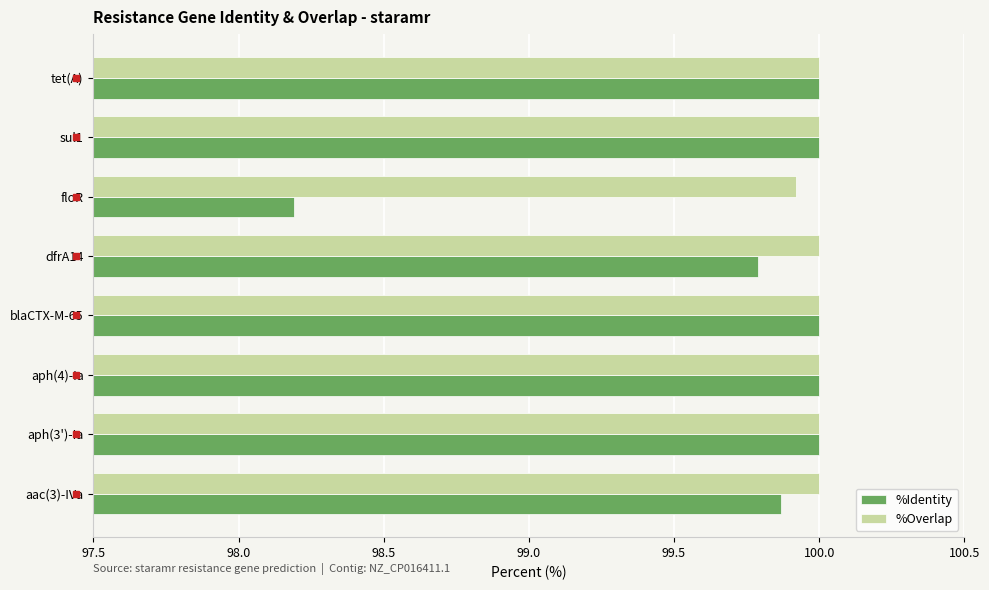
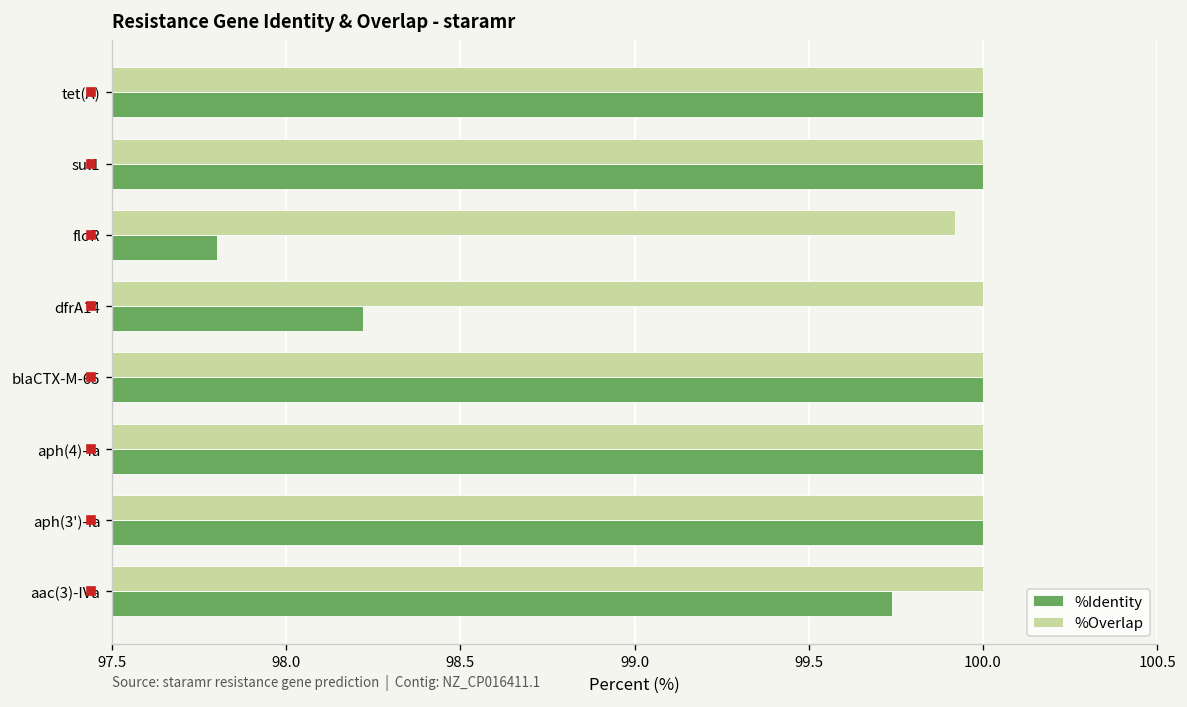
  {
    "%Identity": {
      "tet(A)": 100.00,
      "sul1": 100.00,
-     "floR": 98.19,
-     "dfrA14": 99.79,
+     "floR": 97.80,
+     "dfrA14": 98.22,
      "blaCTX-M-65": 100.00,
      "aph(4)-Ia": 100.00,
      "aph(3')-Ia": 100.00,
-     "aac(3)-IVa": 99.87
+     "aac(3)-IVa": 99.74
    },
    "%Overlap": {
      "tet(A)": 100.00,
      "sul1": 100.00,
      "floR": 99.92,
      "dfrA14": 100.00,
      "blaCTX-M-65": 100.00,
      "aph(4)-Ia": 100.00,
      "aph(3')-Ia": 100.00,
      "aac(3)-IVa": 100.00
    }
  }
